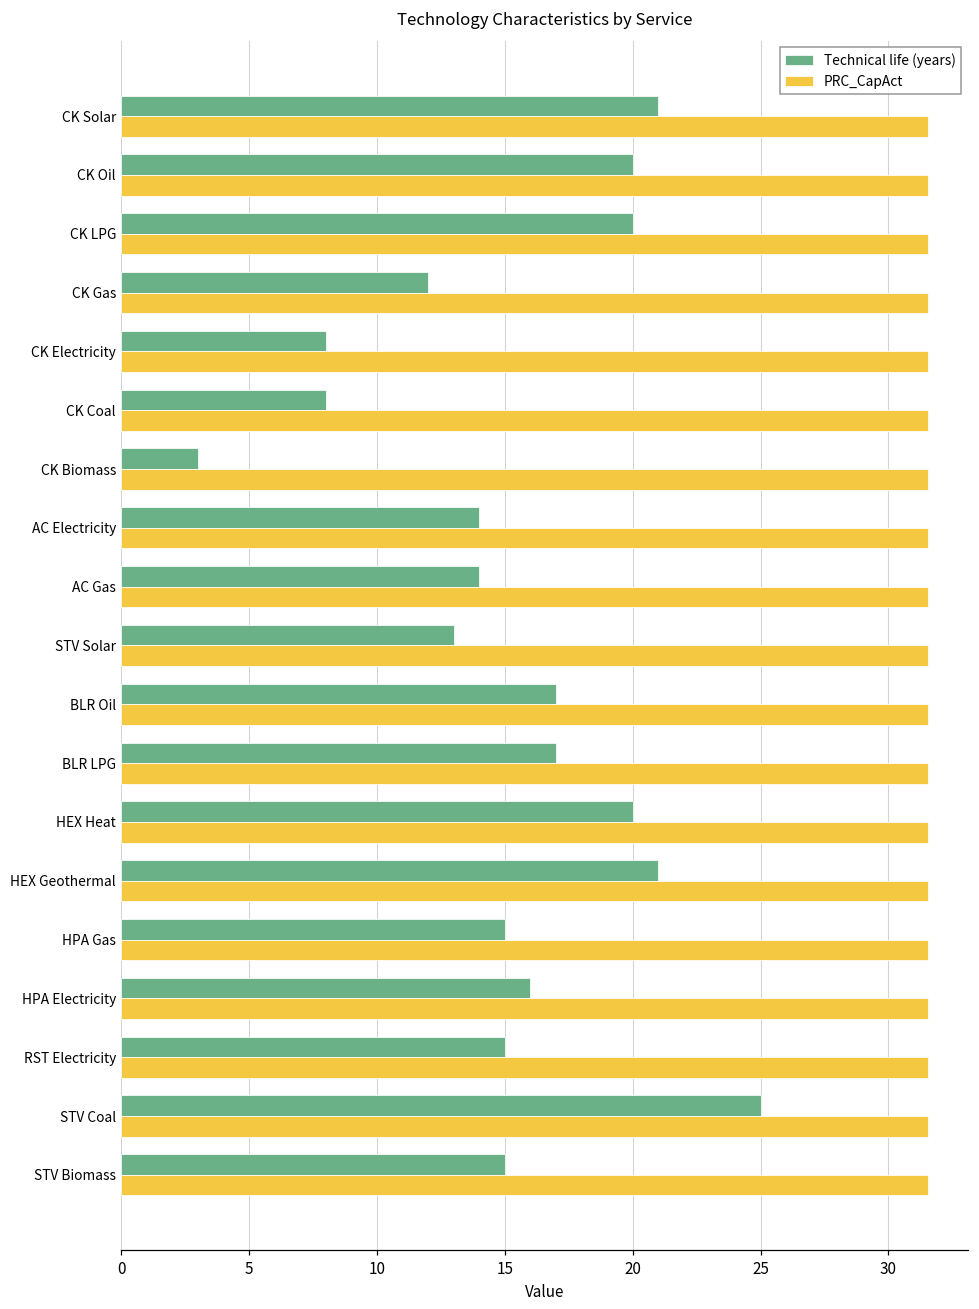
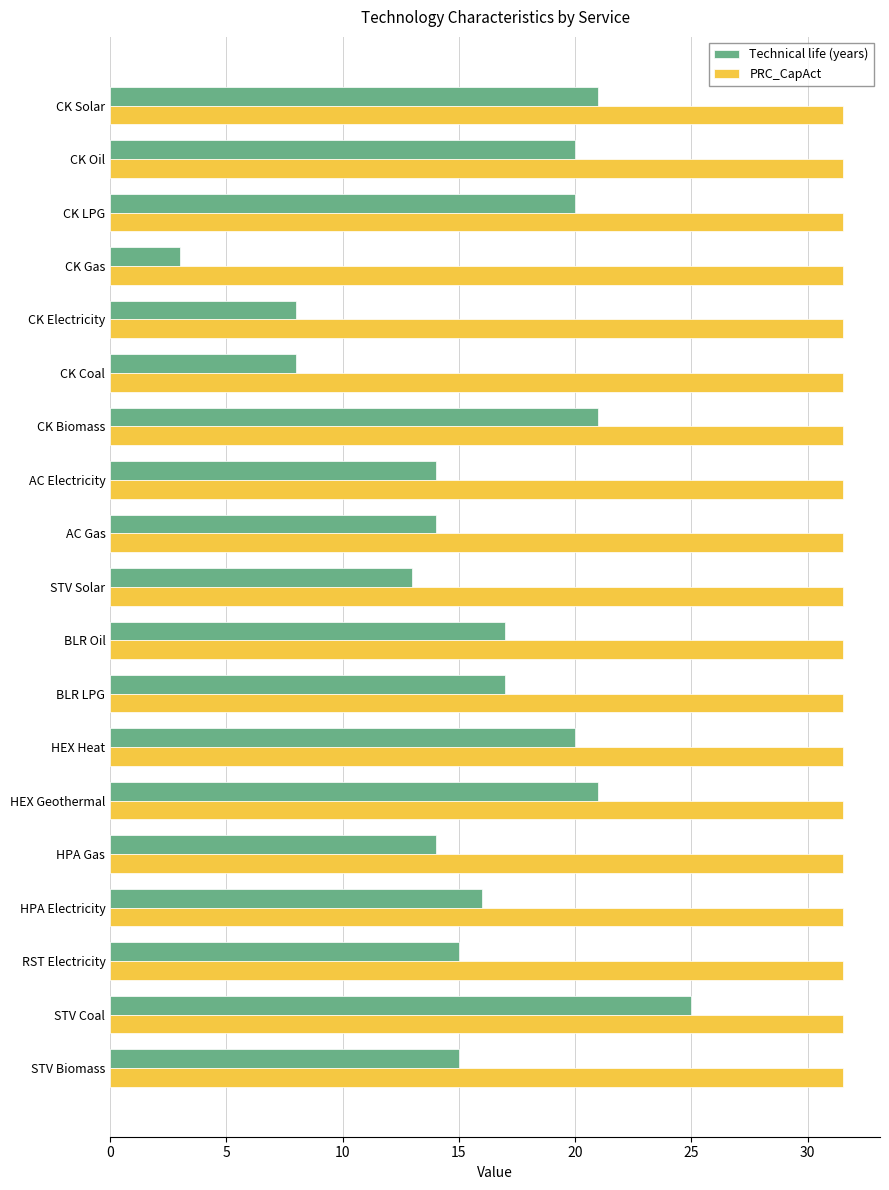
  {
    "Technical life (years)": {
      "CK Solar": 21,
      "CK Oil": 20,
      "CK LPG": 20,
-     "CK Gas": 12,
+     "CK Gas": 3,
      "CK Electricity": 8,
      "CK Coal": 8,
-     "CK Biomass": 3,
+     "CK Biomass": 21,
      "AC Electricity": 14,
      "AC Gas": 14,
      "STV Solar": 13,
      "BLR Oil": 17,
      "BLR LPG": 17,
      "HEX Heat": 20,
      "HEX Geothermal": 21,
-     "HPA Gas": 15,
+     "HPA Gas": 14,
      "HPA Electricity": 16,
      "RST Electricity": 15,
      "STV Coal": 25,
      "STV Biomass": 15
    },
    "PRC_CapAct": {
      "CK Solar": 31.5,
      "CK Oil": 31.5,
      "CK LPG": 31.5,
      "CK Gas": 31.5,
      "CK Electricity": 31.5,
      "CK Coal": 31.5,
      "CK Biomass": 31.5,
      "AC Electricity": 31.5,
      "AC Gas": 31.5,
      "STV Solar": 31.5,
      "BLR Oil": 31.5,
      "BLR LPG": 31.5,
      "HEX Heat": 31.5,
      "HEX Geothermal": 31.5,
      "HPA Gas": 31.5,
      "HPA Electricity": 31.5,
      "RST Electricity": 31.5,
      "STV Coal": 31.5,
      "STV Biomass": 31.5
    }
  }
